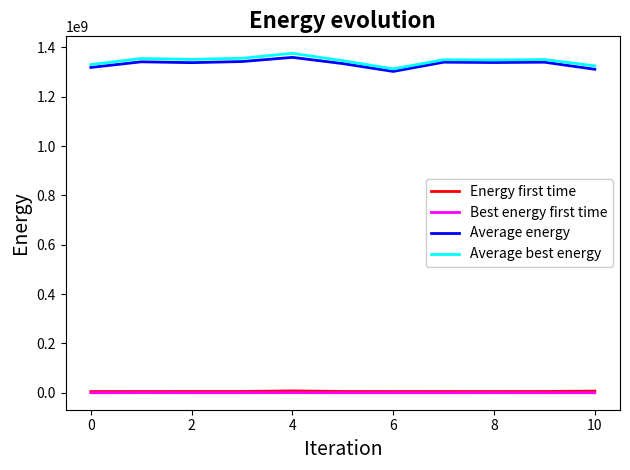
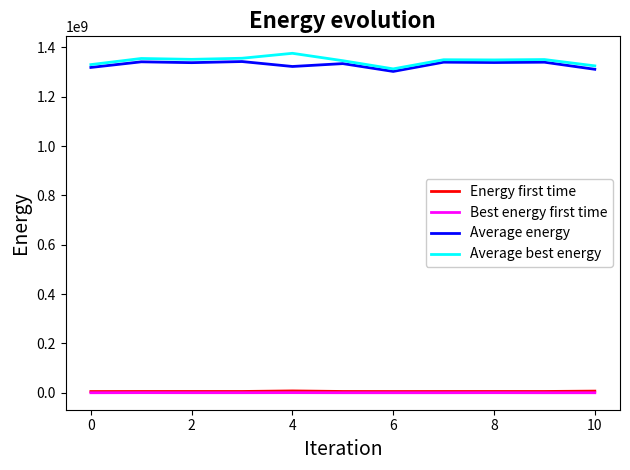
  {
    "Average energy": {
      "0": 1320000000,
      "2": 1340000000,
-     "4": 1360000000,
+     "4": 1320000000,
      "8": 1340000000,
      "10": 1310000000
    },
    "Average best energy": {
      "0": 1330000000,
      "2": 1350000000,
      "4": 1380000000,
      "8": 1350000000,
      "10": 1330000000
    }
  }
